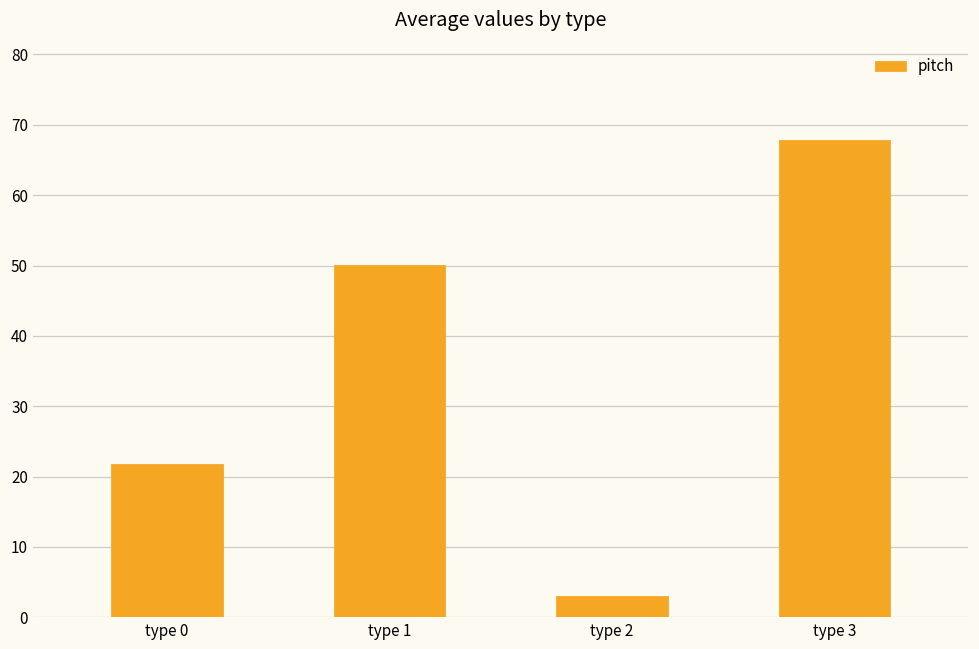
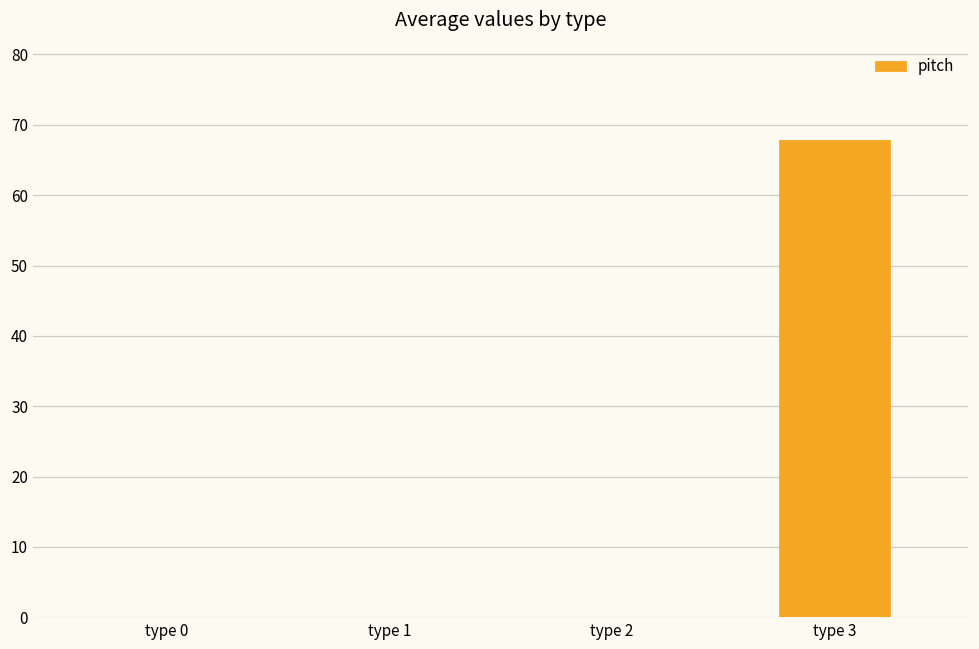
  {
-   "type 0": 22,
-   "type 1": 50,
-   "type 2": 3,
+   "type 0": 0,
+   "type 1": 0,
+   "type 2": 0,
    "type 3": 68
  }
